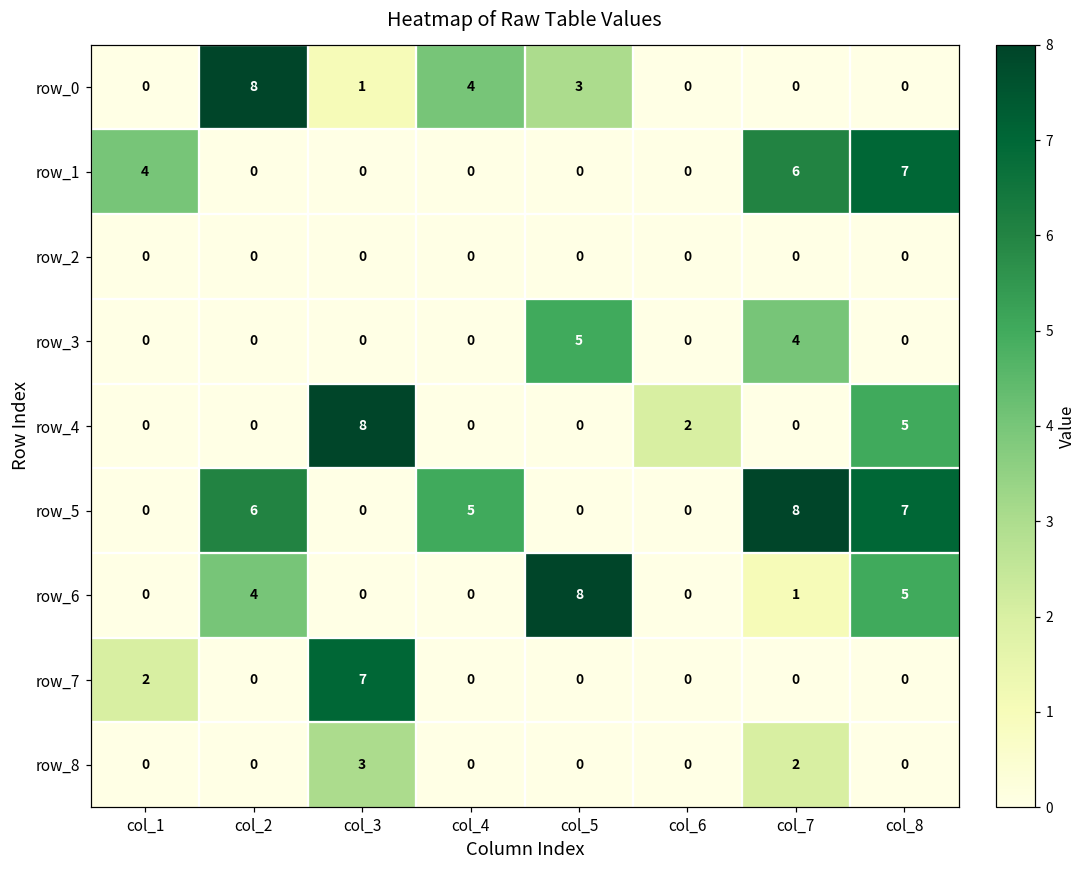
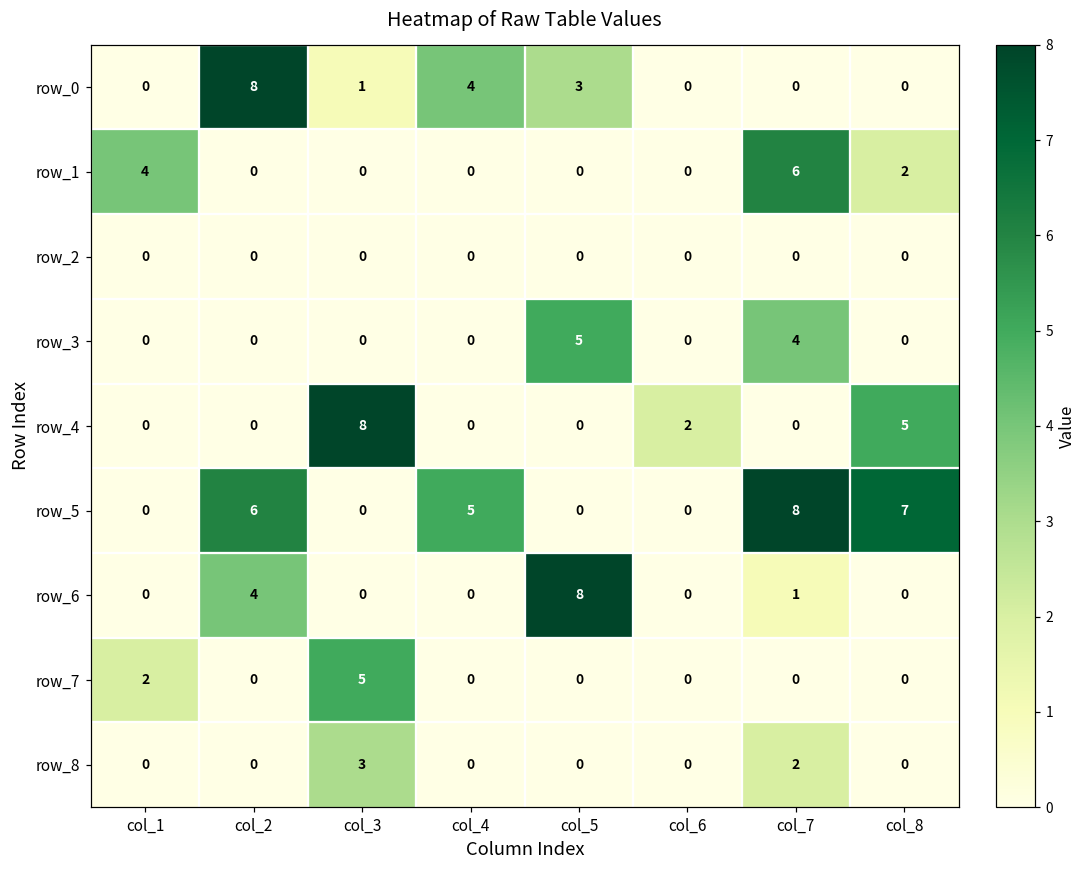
  {
    "row_0": {
      "col_1": 0,
      "col_2": 8,
      "col_3": 1,
      "col_4": 4,
      "col_5": 3,
      "col_6": 0,
      "col_7": 0,
      "col_8": 0
    },
    "row_1": {
      "col_1": 4,
      "col_2": 0,
      "col_3": 0,
      "col_4": 0,
      "col_5": 0,
      "col_6": 0,
      "col_7": 6,
-     "col_8": 7
+     "col_8": 2
    },
    "row_2": {
      "col_1": 0,
      "col_2": 0,
      "col_3": 0,
      "col_4": 0,
      "col_5": 0,
      "col_6": 0,
      "col_7": 0,
      "col_8": 0
    },
    "row_3": {
      "col_1": 0,
      "col_2": 0,
      "col_3": 0,
      "col_4": 0,
      "col_5": 5,
      "col_6": 0,
      "col_7": 4,
      "col_8": 0
    },
    "row_4": {
      "col_1": 0,
      "col_2": 0,
      "col_3": 8,
      "col_4": 0,
      "col_5": 0,
      "col_6": 2,
      "col_7": 0,
      "col_8": 5
    },
    "row_5": {
      "col_1": 0,
      "col_2": 6,
      "col_3": 0,
      "col_4": 5,
      "col_5": 0,
      "col_6": 0,
      "col_7": 8,
      "col_8": 7
    },
    "row_6": {
      "col_1": 0,
      "col_2": 4,
      "col_3": 0,
      "col_4": 0,
      "col_5": 8,
      "col_6": 0,
      "col_7": 1,
-     "col_8": 5
+     "col_8": 0
    },
    "row_7": {
      "col_1": 2,
      "col_2": 0,
-     "col_3": 7,
+     "col_3": 5,
      "col_4": 0,
      "col_5": 0,
      "col_6": 0,
      "col_7": 0,
      "col_8": 0
    },
    "row_8": {
      "col_1": 0,
      "col_2": 0,
      "col_3": 3,
      "col_4": 0,
      "col_5": 0,
      "col_6": 0,
      "col_7": 2,
      "col_8": 0
    }
  }
